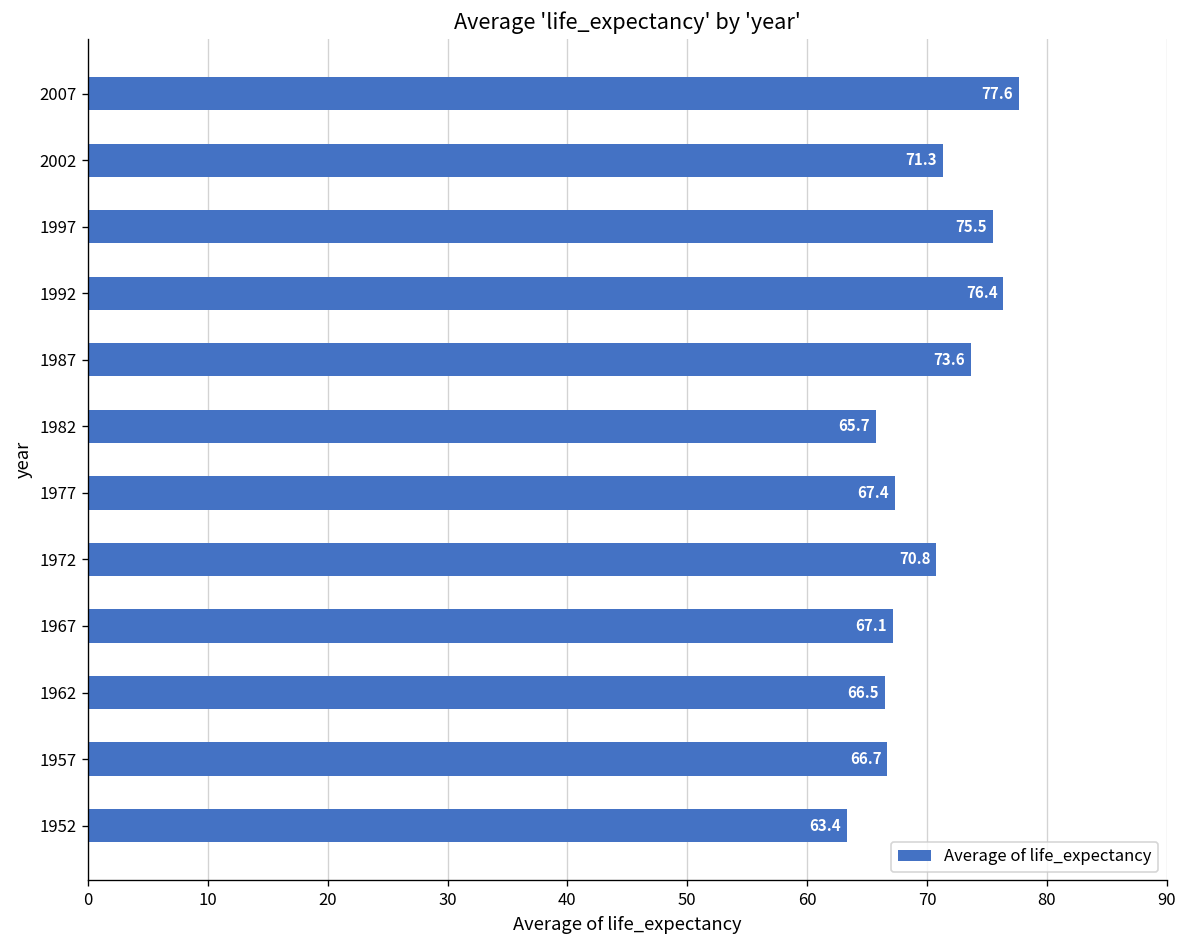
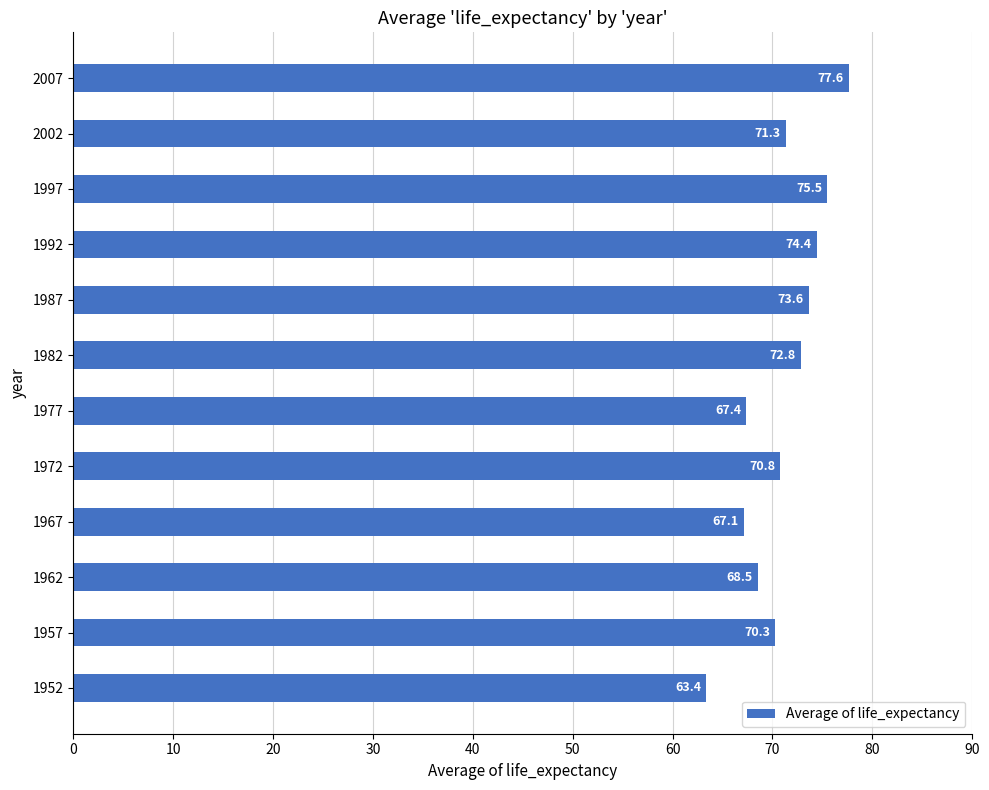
  {
    "2007": 77.6,
    "2002": 71.3,
    "1997": 75.5,
-   "1992": 76.4,
+   "1992": 74.4,
    "1987": 73.6,
-   "1982": 65.7,
+   "1982": 72.8,
    "1977": 67.4,
    "1972": 70.8,
    "1967": 67.1,
-   "1962": 66.5,
-   "1957": 66.7,
+   "1962": 68.5,
+   "1957": 70.3,
    "1952": 63.4
  }
